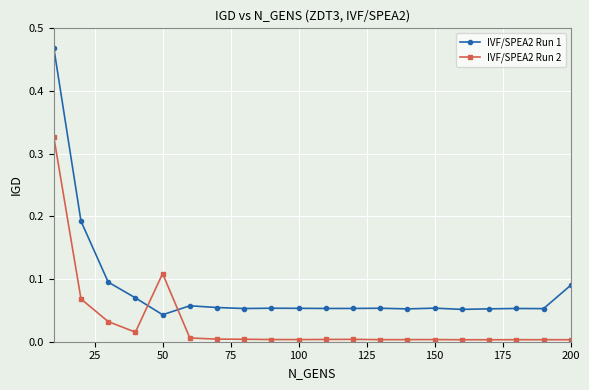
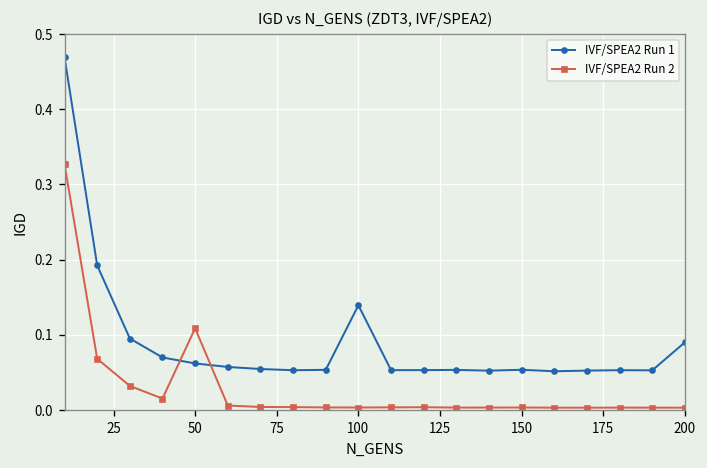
  {
    "IVF/SPEA2 Run 1": {
-     "50": 0.04,
-     "100": 0.05,
+     "50": 0.06,
+     "100": 0.14,
      "150": 0.05,
      "200": 0.09
    },
    "IVF/SPEA2 Run 2": {
      "50": 0.11,
      "100": 0.00,
      "150": 0.00,
      "200": 0.00
    }
  }
